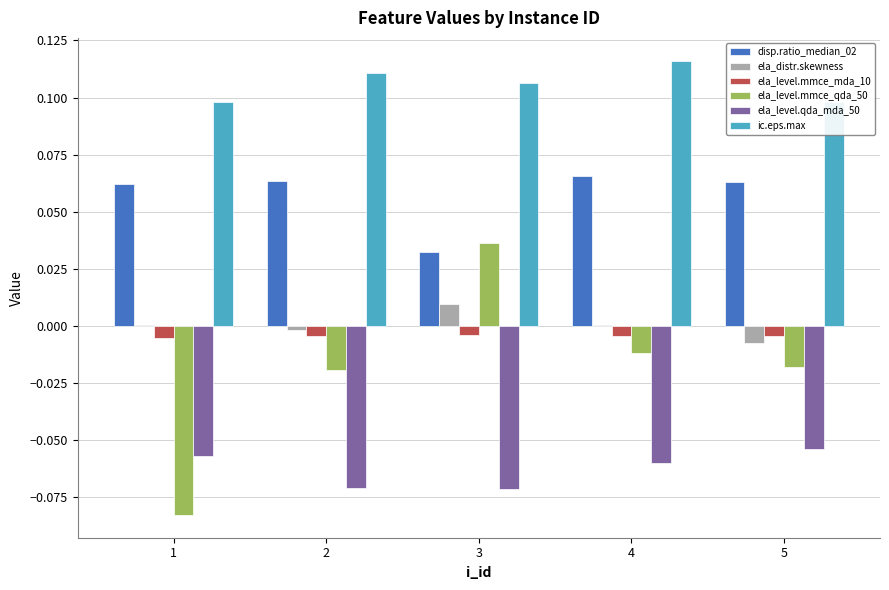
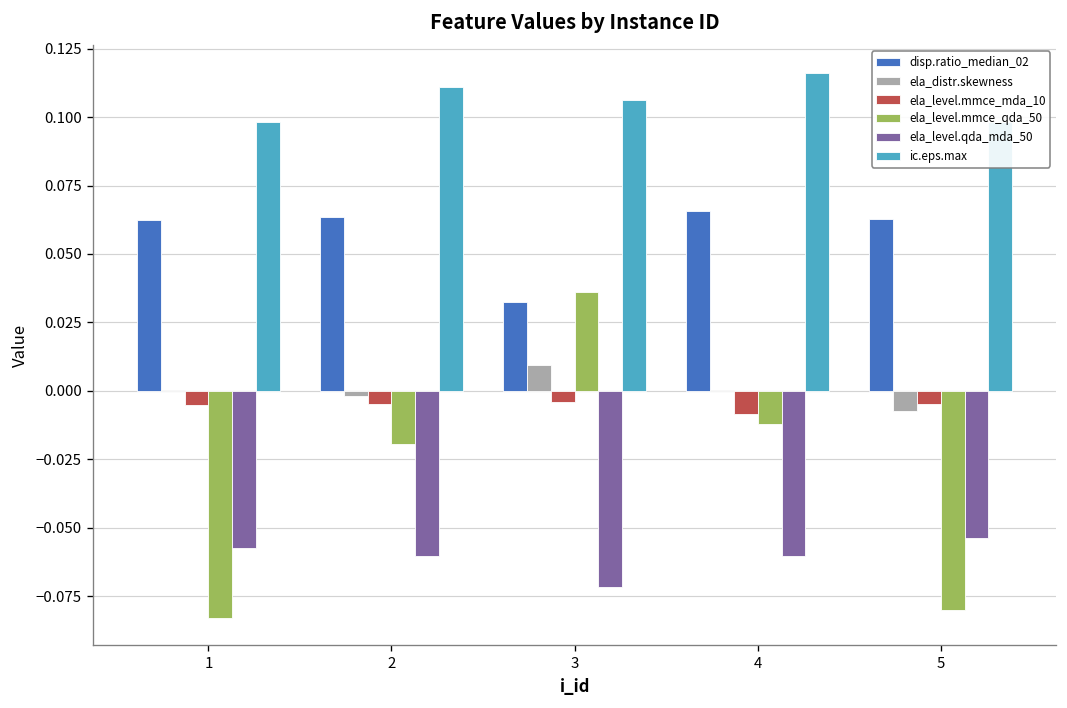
  {
    "ela_distr.skewness": {
      "2": -0.002,
      "3": 0.010,
      "5": -0.008
    },
    "ela_level.mmce_mda_10": {
      "1": -0.005,
      "2": -0.005,
      "3": -0.004,
-     "4": -0.005,
+     "4": -0.009,
      "5": -0.005
    },
    "ela_level.mmce_qda_50": {
      "1": -0.083,
      "2": -0.020,
      "3": 0.036,
      "4": -0.012,
-     "5": -0.018
+     "5": -0.080
    },
    "ela_level.qda_mda_50": {
      "1": -0.057,
-     "2": -0.071,
+     "2": -0.060,
      "3": -0.072,
      "4": -0.060,
      "5": -0.054
    }
  }
